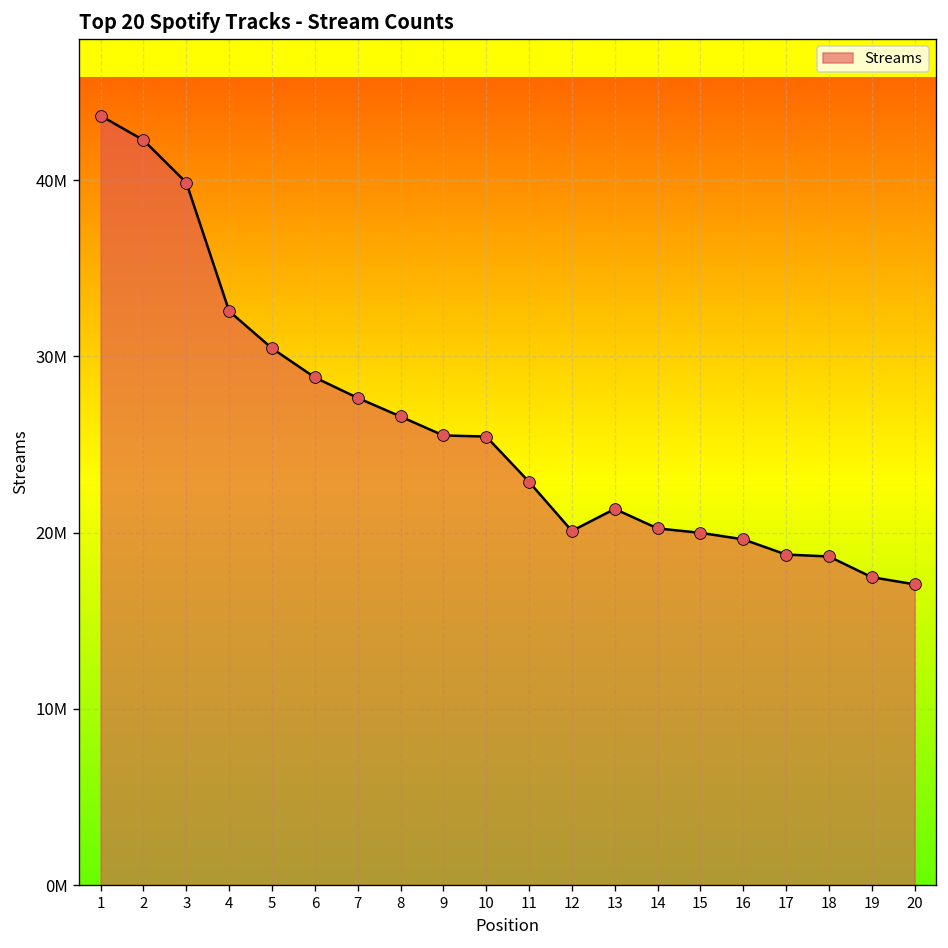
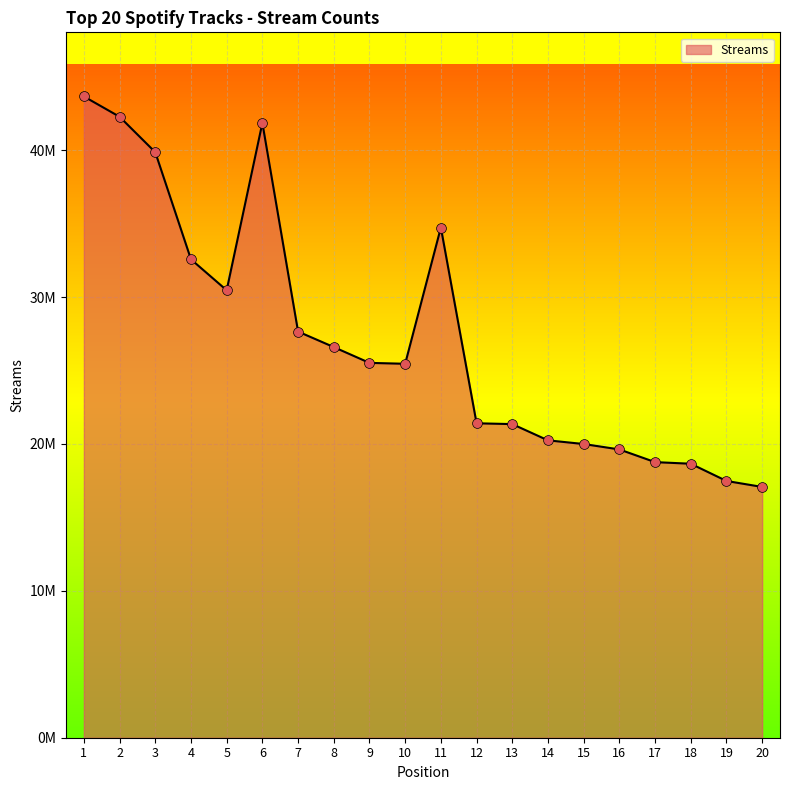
  {
    "1": 43700000,
    "2": 42300000,
    "3": 39900000,
    "4": 32600000,
    "5": 30500000,
-   "6": 28800000,
+   "6": 41800000,
    "7": 27600000,
    "8": 26600000,
    "9": 25500000,
    "10": 25500000,
-   "11": 22900000,
-   "12": 20100000,
+   "11": 34700000,
+   "12": 21400000,
    "13": 21300000,
    "14": 20200000,
    "15": 20000000,
    "16": 19600000,
    "17": 18800000,
    "18": 18700000,
    "19": 17500000,
    "20": 17100000
  }
